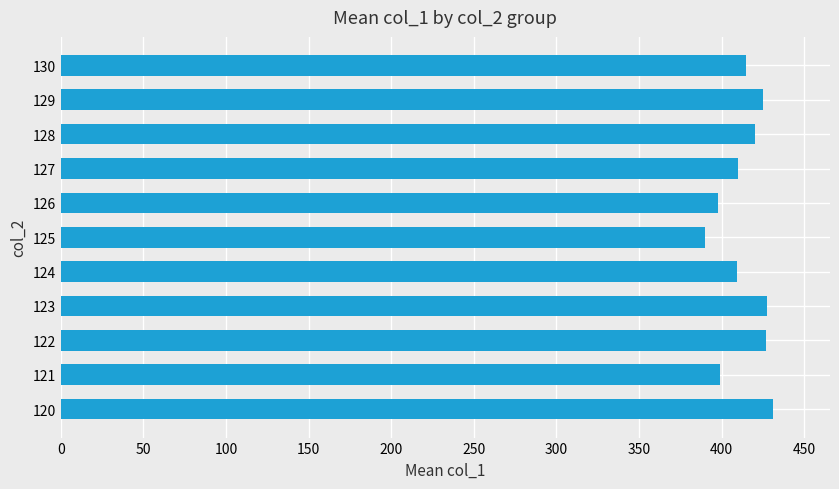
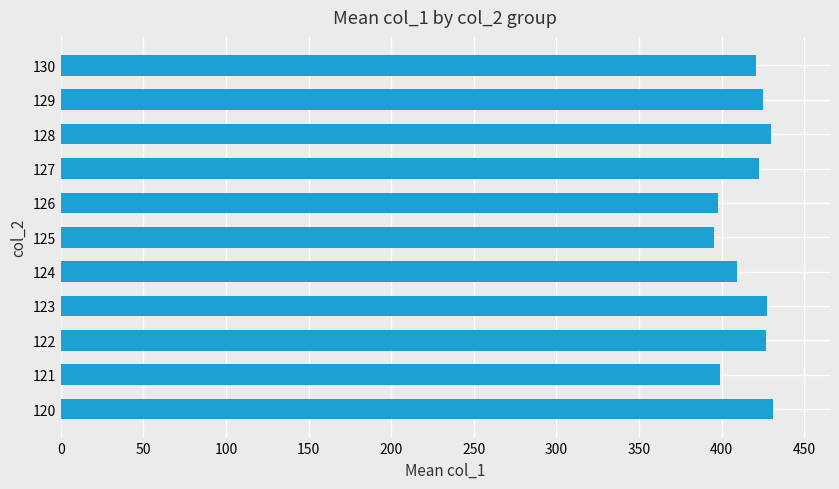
  {
-   "130": 415,
+   "130": 421,
    "129": 425,
-   "128": 420,
-   "127": 410,
+   "128": 430,
+   "127": 423,
    "126": 398,
-   "125": 390,
+   "125": 395,
    "124": 409,
    "123": 428,
    "122": 427,
    "121": 399,
    "120": 431
  }
